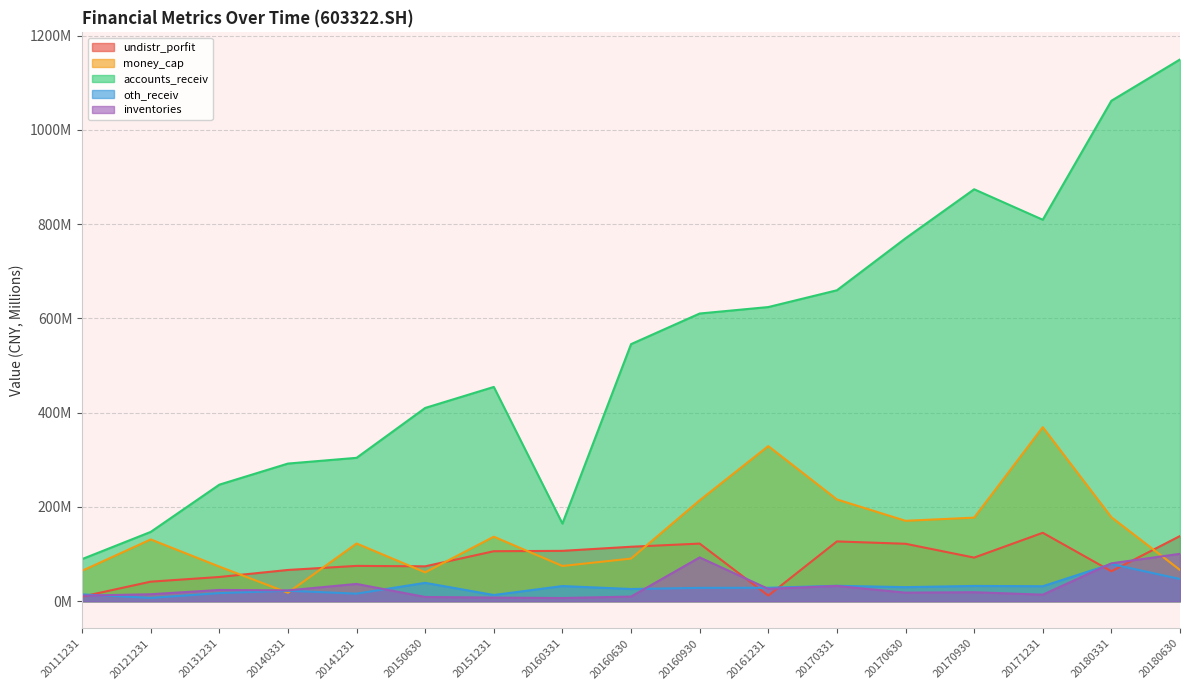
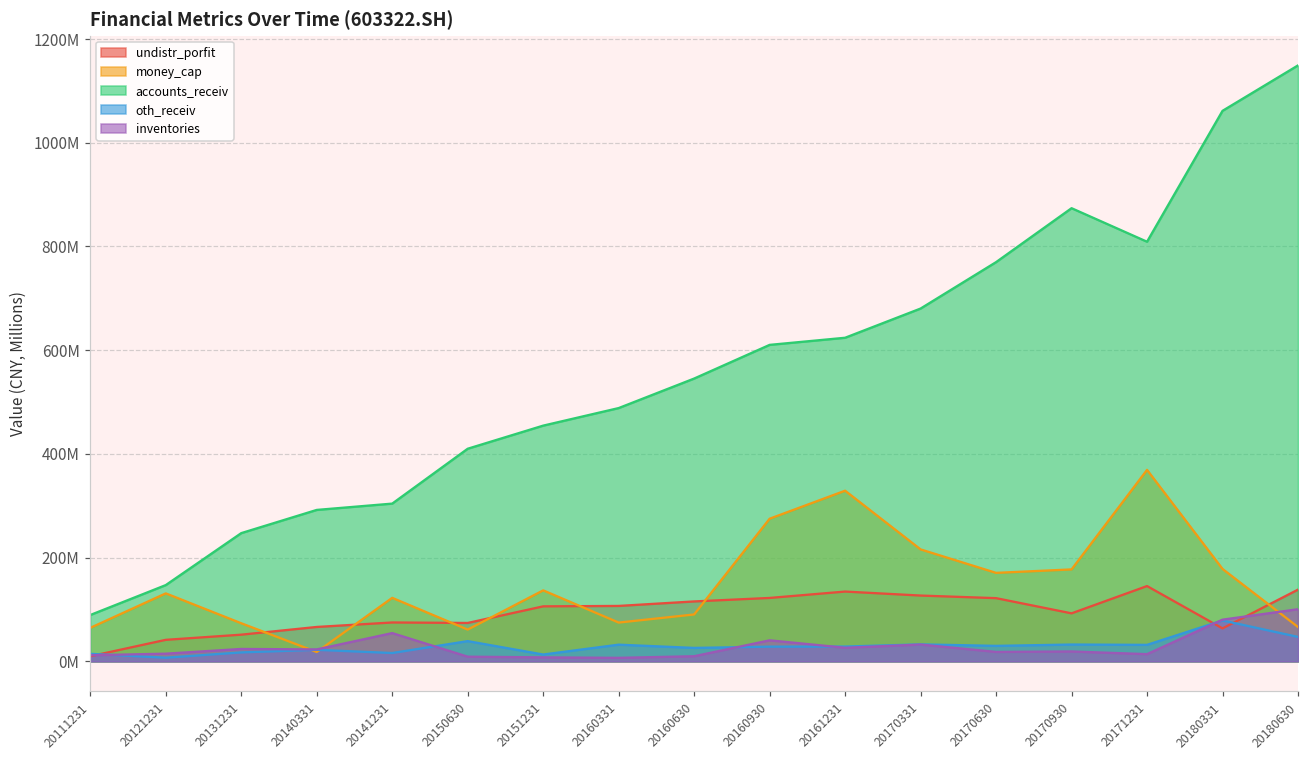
  {
    "undistr_porfit": {
      "20121231": 40000000,
      "20131231": 50000000,
      "20140331": 70000000,
      "20141231": 70000000,
      "20150630": 70000000,
      "20151231": 110000000,
      "20160331": 110000000,
      "20160630": 120000000,
      "20160930": 120000000,
-     "20161231": 10000000,
+     "20161231": 130000000,
      "20170331": 130000000,
      "20170630": 120000000,
      "20170930": 90000000,
      "20171231": 150000000,
      "20180331": 60000000,
      "20180630": 140000000
    },
    "money_cap": {
      "20111231": 60000000,
      "20121231": 130000000,
      "20131231": 70000000,
      "20141231": 120000000,
      "20150630": 60000000,
      "20151231": 140000000,
      "20160331": 70000000,
      "20160630": 90000000,
-     "20160930": 210000000,
+     "20160930": 280000000,
      "20161231": 330000000,
      "20170331": 220000000,
      "20170630": 170000000,
      "20170930": 180000000,
      "20171231": 370000000,
      "20180331": 180000000,
      "20180630": 70000000
    },
    "accounts_receiv": {
      "20111231": 90000000,
      "20121231": 150000000,
      "20131231": 250000000,
      "20140331": 290000000,
      "20141231": 300000000,
      "20150630": 410000000,
      "20151231": 450000000,
-     "20160331": 160000000,
+     "20160331": 490000000,
      "20160630": 550000000,
      "20160930": 610000000,
      "20161231": 620000000,
-     "20170331": 660000000,
+     "20170331": 680000000,
      "20170630": 770000000,
      "20170930": 870000000,
      "20171231": 810000000,
      "20180331": 1060000000,
      "20180630": 1150000000
    },
    "oth_receiv": {
      "20121231": 10000000,
      "20131231": 20000000,
      "20141231": 20000000,
      "20150630": 40000000,
      "20151231": 10000000,
      "20160331": 30000000,
      "20160630": 30000000,
      "20160930": 30000000,
      "20170630": 30000000,
      "20170930": 30000000,
      "20171231": 30000000,
      "20180630": 50000000
    },
    "inventories": {
      "20121231": 10000000,
      "20131231": 20000000,
-     "20141231": 40000000,
+     "20141231": 50000000,
      "20150630": 10000000,
      "20151231": 10000000,
      "20160331": 10000000,
      "20160630": 10000000,
-     "20160930": 90000000,
+     "20160930": 40000000,
      "20170630": 20000000,
      "20170930": 20000000,
      "20171231": 10000000,
      "20180630": 100000000
    }
  }
